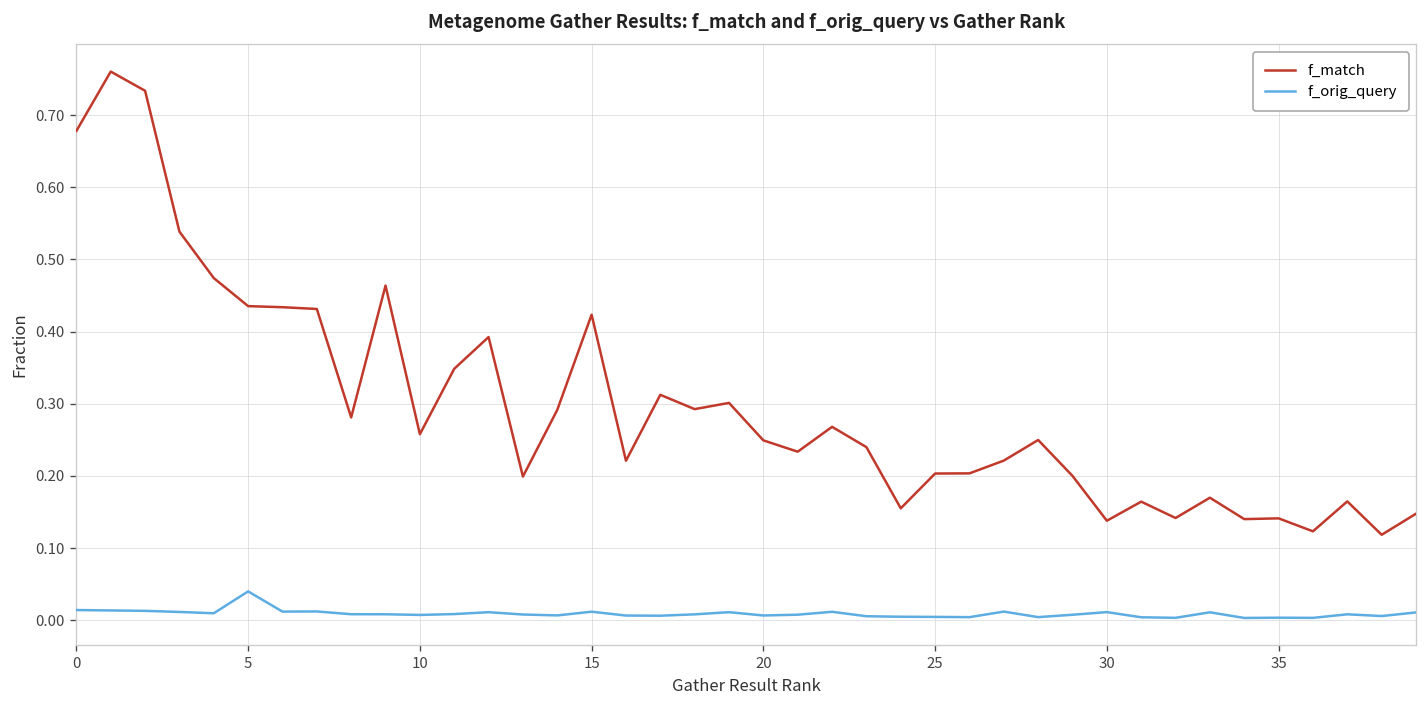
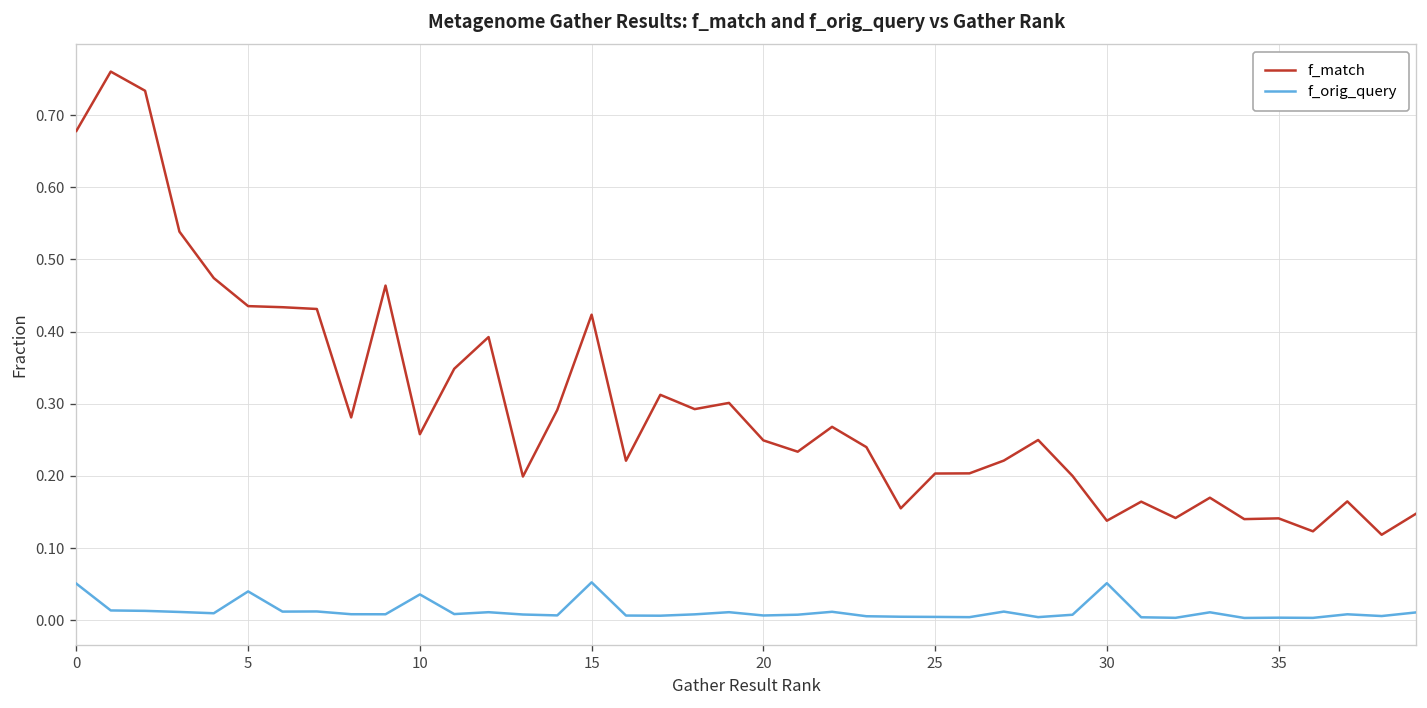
  {
    "f_match": {
      "0": 0.68,
      "5": 0.44,
      "10": 0.26,
      "15": 0.42,
      "20": 0.25,
      "25": 0.20,
      "30": 0.14,
      "35": 0.14
    },
    "f_orig_query": {
-     "0": 0.01,
+     "0": 0.05,
      "5": 0.04,
-     "10": 0.01,
-     "15": 0.01,
+     "10": 0.04,
+     "15": 0.05,
      "20": 0.01,
      "25": 0.00,
-     "30": 0.01,
+     "30": 0.05,
      "35": 0.00
    }
  }
